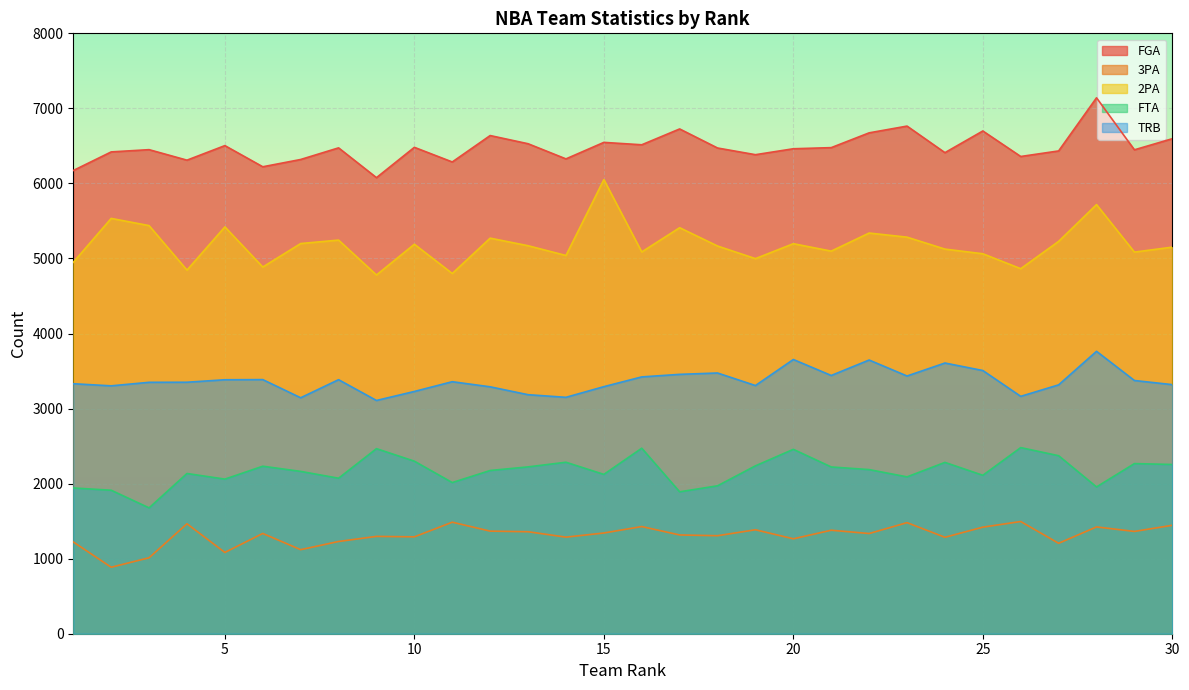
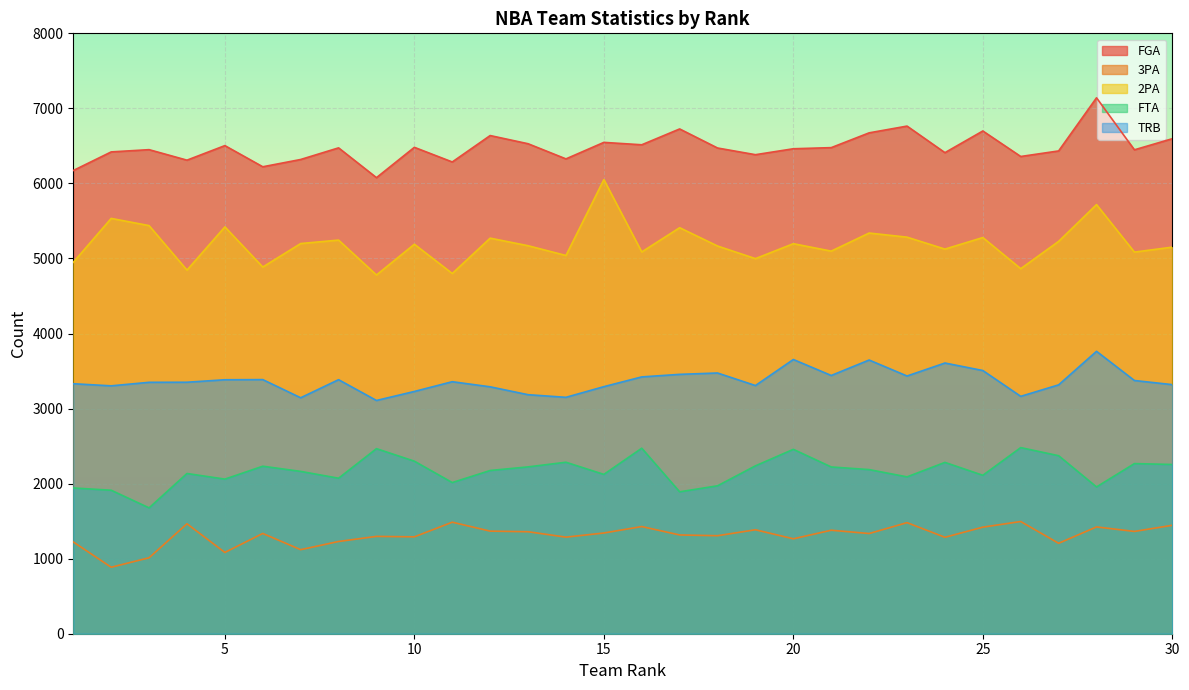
  {
    "2PA": {
      "5": 5400,
      "10": 5200,
      "15": 6100,
      "20": 5200,
-     "25": 5100,
+     "25": 5300,
      "30": 5200
    },
    "FTA": {
      "5": 2100,
      "10": 2300,
      "15": 2100,
      "20": 2500,
      "25": 2100,
      "30": 2300
    },
    "TRB": {
      "5": 3400,
      "10": 3200,
      "15": 3300,
      "20": 3700,
      "25": 3500,
      "30": 3300
    }
  }
